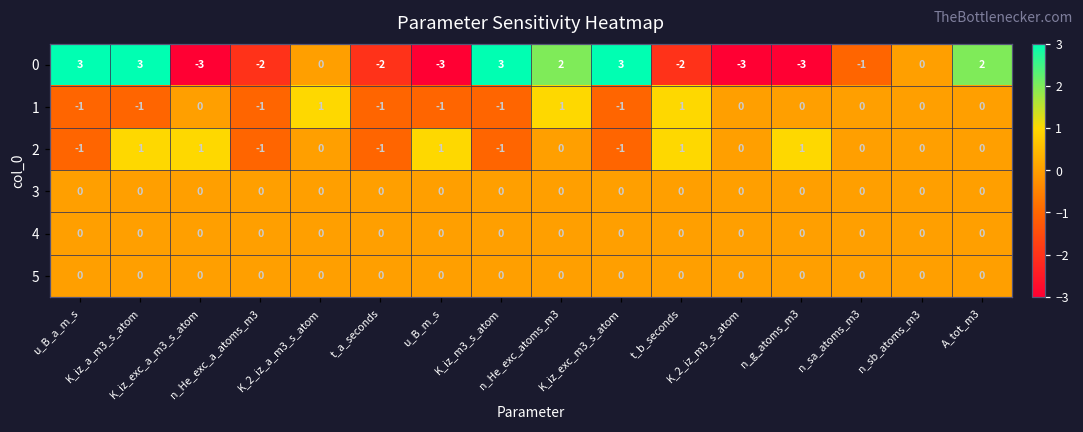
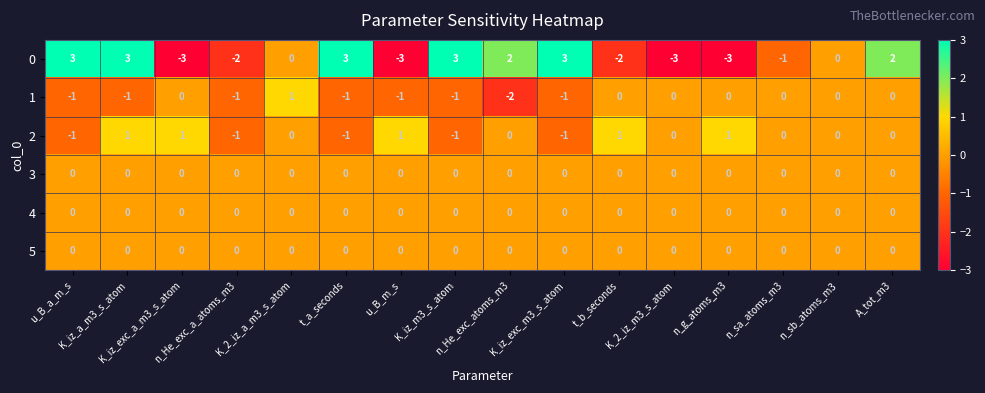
  {
    "0": {
      "u_B_a_m_s": 3,
      "K_iz_a_m3_s_atom": 3,
      "K_iz_exc_a_m3_s_atom": -3,
      "n_He_exc_a_atoms_m3": -2,
      "K_2_iz_a_m3_s_atom": 0,
-     "t_a_seconds": -2,
+     "t_a_seconds": 3,
      "u_B_m_s": -3,
      "K_iz_m3_s_atom": 3,
      "n_He_exc_atoms_m3": 2,
      "K_iz_exc_m3_s_atom": 3,
      "t_b_seconds": -2,
      "K_2_iz_m3_s_atom": -3,
      "n_g_atoms_m3": -3,
      "n_sa_atoms_m3": -1,
      "n_sb_atoms_m3": 0,
      "A_tot_m3": 2
    },
    "1": {
      "u_B_a_m_s": -1,
      "K_iz_a_m3_s_atom": -1,
      "K_iz_exc_a_m3_s_atom": 0,
      "n_He_exc_a_atoms_m3": -1,
      "K_2_iz_a_m3_s_atom": 1,
      "t_a_seconds": -1,
      "u_B_m_s": -1,
      "K_iz_m3_s_atom": -1,
-     "n_He_exc_atoms_m3": 1,
+     "n_He_exc_atoms_m3": -2,
      "K_iz_exc_m3_s_atom": -1,
-     "t_b_seconds": 1,
+     "t_b_seconds": 0,
      "K_2_iz_m3_s_atom": 0,
      "n_g_atoms_m3": 0,
      "n_sa_atoms_m3": 0,
      "n_sb_atoms_m3": 0,
      "A_tot_m3": 0
    },
    "2": {
      "u_B_a_m_s": -1,
      "K_iz_a_m3_s_atom": 1,
      "K_iz_exc_a_m3_s_atom": 1,
      "n_He_exc_a_atoms_m3": -1,
      "K_2_iz_a_m3_s_atom": 0,
      "t_a_seconds": -1,
      "u_B_m_s": 1,
      "K_iz_m3_s_atom": -1,
      "n_He_exc_atoms_m3": 0,
      "K_iz_exc_m3_s_atom": -1,
      "t_b_seconds": 1,
      "K_2_iz_m3_s_atom": 0,
      "n_g_atoms_m3": 1,
      "n_sa_atoms_m3": 0,
      "n_sb_atoms_m3": 0,
      "A_tot_m3": 0
    },
    "3": {
      "u_B_a_m_s": 0,
      "K_iz_a_m3_s_atom": 0,
      "K_iz_exc_a_m3_s_atom": 0,
      "n_He_exc_a_atoms_m3": 0,
      "K_2_iz_a_m3_s_atom": 0,
      "t_a_seconds": 0,
      "u_B_m_s": 0,
      "K_iz_m3_s_atom": 0,
      "n_He_exc_atoms_m3": 0,
      "K_iz_exc_m3_s_atom": 0,
      "t_b_seconds": 0,
      "K_2_iz_m3_s_atom": 0,
      "n_g_atoms_m3": 0,
      "n_sa_atoms_m3": 0,
      "n_sb_atoms_m3": 0,
      "A_tot_m3": 0
    },
    "4": {
      "u_B_a_m_s": 0,
      "K_iz_a_m3_s_atom": 0,
      "K_iz_exc_a_m3_s_atom": 0,
      "n_He_exc_a_atoms_m3": 0,
      "K_2_iz_a_m3_s_atom": 0,
      "t_a_seconds": 0,
      "u_B_m_s": 0,
      "K_iz_m3_s_atom": 0,
      "n_He_exc_atoms_m3": 0,
      "K_iz_exc_m3_s_atom": 0,
      "t_b_seconds": 0,
      "K_2_iz_m3_s_atom": 0,
      "n_g_atoms_m3": 0,
      "n_sa_atoms_m3": 0,
      "n_sb_atoms_m3": 0,
      "A_tot_m3": 0
    },
    "5": {
      "u_B_a_m_s": 0,
      "K_iz_a_m3_s_atom": 0,
      "K_iz_exc_a_m3_s_atom": 0,
      "n_He_exc_a_atoms_m3": 0,
      "K_2_iz_a_m3_s_atom": 0,
      "t_a_seconds": 0,
      "u_B_m_s": 0,
      "K_iz_m3_s_atom": 0,
      "n_He_exc_atoms_m3": 0,
      "K_iz_exc_m3_s_atom": 0,
      "t_b_seconds": 0,
      "K_2_iz_m3_s_atom": 0,
      "n_g_atoms_m3": 0,
      "n_sa_atoms_m3": 0,
      "n_sb_atoms_m3": 0,
      "A_tot_m3": 0
    }
  }
